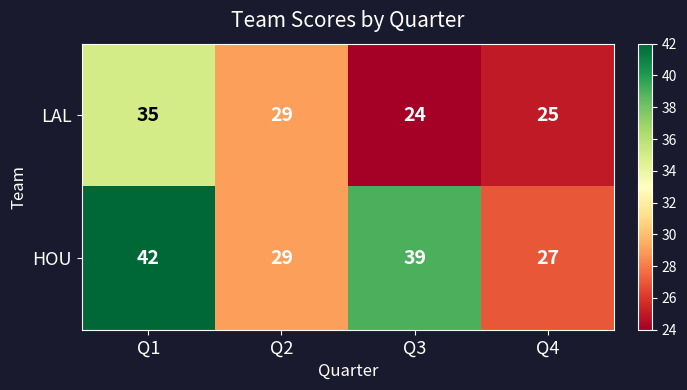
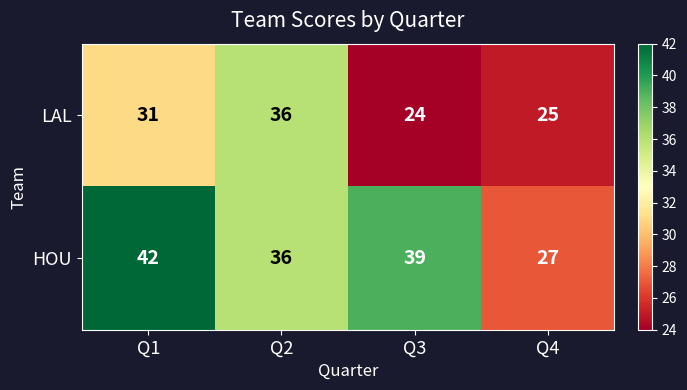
  {
    "LAL": {
-     "Q1": 35,
-     "Q2": 29,
+     "Q1": 31,
+     "Q2": 36,
      "Q3": 24,
      "Q4": 25
    },
    "HOU": {
      "Q1": 42,
-     "Q2": 29,
+     "Q2": 36,
      "Q3": 39,
      "Q4": 27
    }
  }
